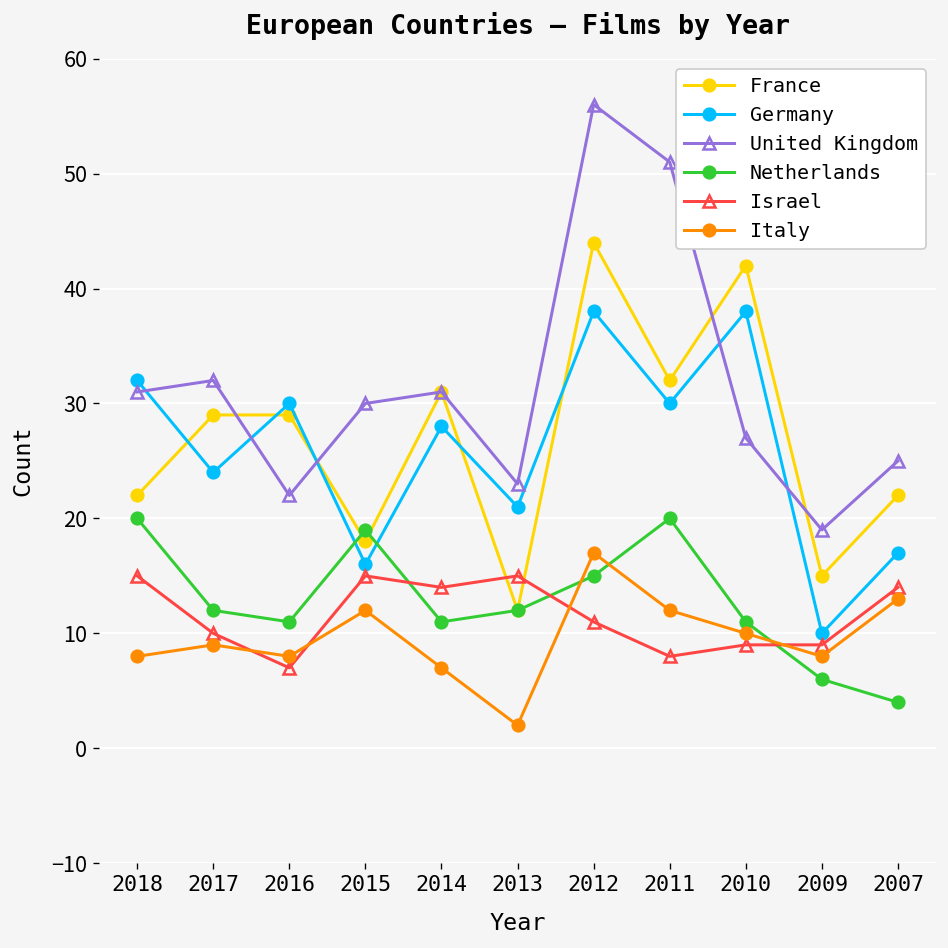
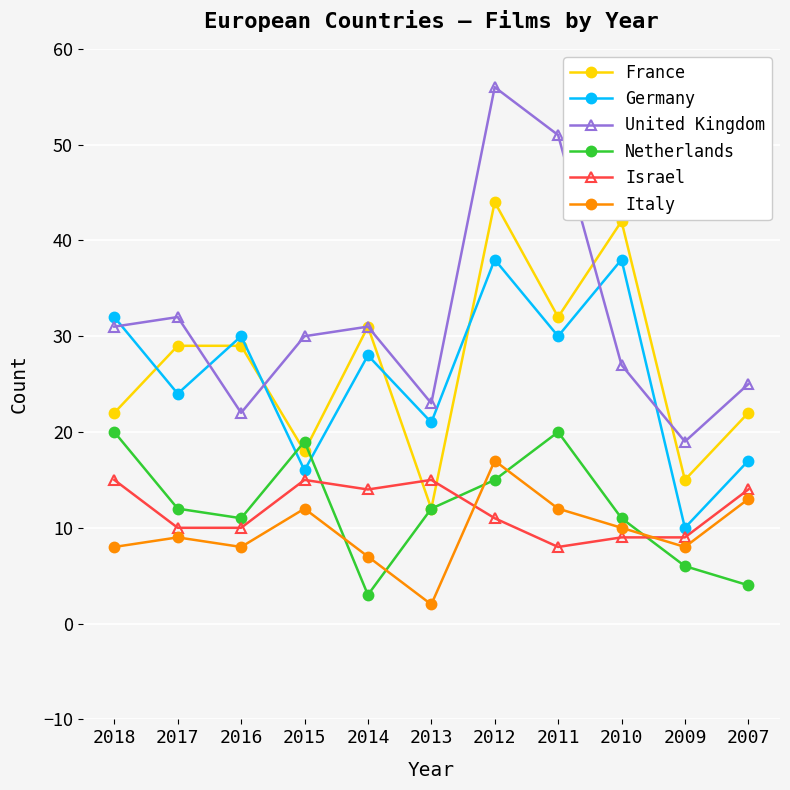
  {
    "France": {
      "2018": 22,
      "2017": 29,
      "2016": 29,
      "2015": 18,
      "2012": 44,
      "2011": 32,
      "2010": 42,
      "2009": 15,
      "2007": 22
    },
    "Germany": {
      "2018": 32,
      "2017": 24,
      "2016": 30,
      "2015": 16,
      "2014": 28,
      "2013": 21,
      "2012": 38,
      "2011": 30,
      "2010": 38,
      "2009": 10,
      "2007": 17
    },
    "United Kingdom": {
      "2018": 31,
      "2017": 32,
      "2016": 22,
      "2015": 30,
      "2013": 23,
      "2012": 56,
      "2011": 51,
      "2010": 27,
      "2009": 19,
      "2007": 25
    },
    "Netherlands": {
      "2018": 20,
      "2017": 12,
      "2016": 11,
      "2015": 19,
-     "2014": 11,
+     "2014": 3,
      "2012": 15,
      "2011": 20,
      "2010": 11,
      "2009": 6,
      "2007": 4
    },
    "Israel": {
      "2018": 15,
      "2017": 10,
-     "2016": 7,
+     "2016": 10,
      "2015": 15,
      "2014": 14,
      "2013": 15,
      "2012": 11,
      "2011": 8,
      "2010": 9,
      "2009": 9,
      "2007": 14
    },
    "Italy": {
      "2018": 8,
      "2017": 9,
      "2016": 8,
      "2015": 12,
      "2014": 7,
      "2013": 2,
      "2012": 17,
      "2011": 12,
      "2010": 10,
      "2009": 8,
      "2007": 13
    }
  }
